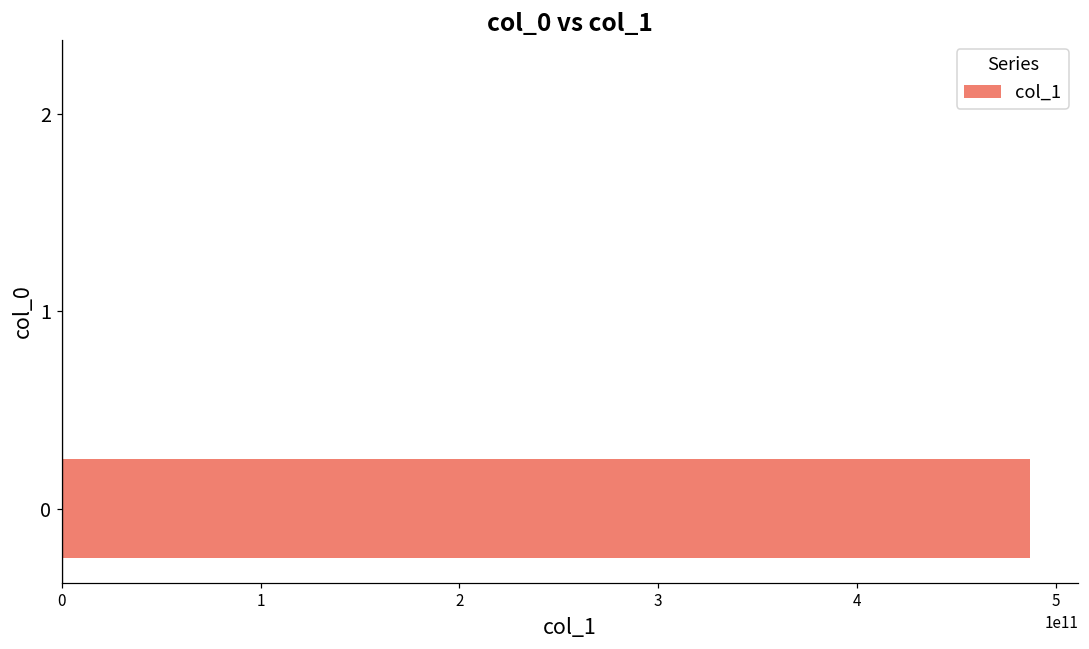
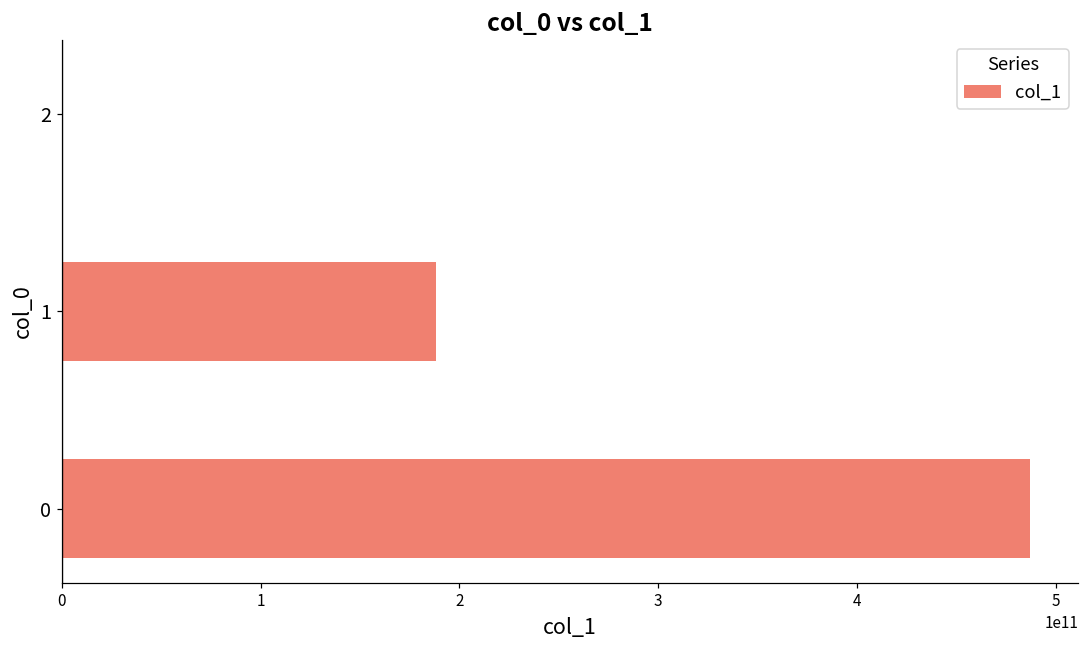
  {
-   "1": 0,
+   "1": 188000000000,
    "0": 487000000000
  }
